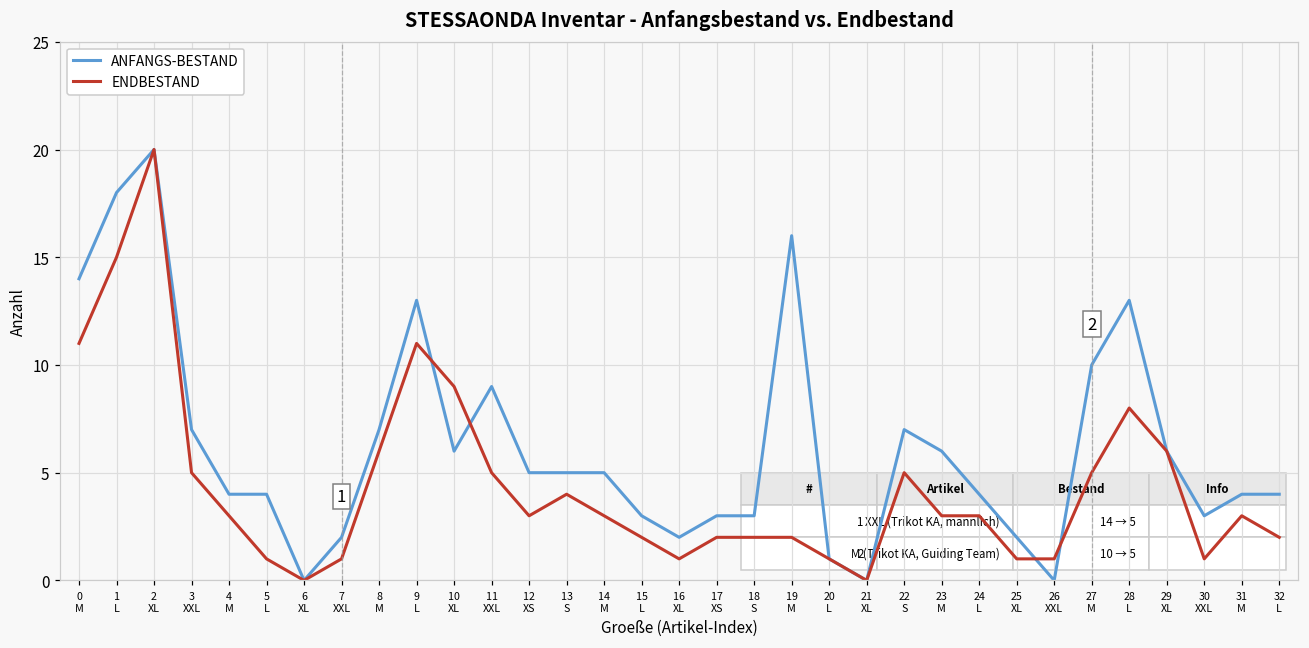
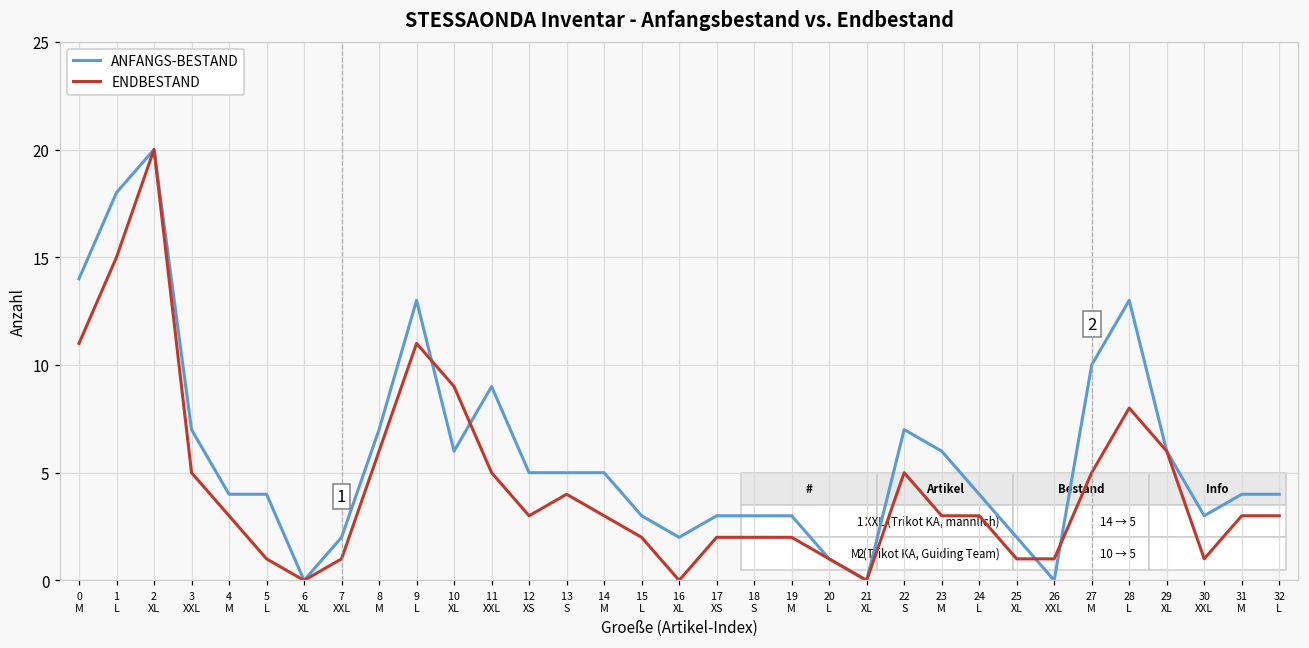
  {
    "ANFANGS-BESTAND": {
      "0 M": 14,
      "1 L": 18,
      "3 XXL": 7,
      "4 M": 4,
      "5 L": 4,
      "7 XXL": 2,
      "8 M": 7,
      "9 L": 13,
      "10 XL": 6,
      "11 XXL": 9,
      "12 XS": 5,
      "13 S": 5,
      "14 M": 5,
      "15 L": 3,
      "16 XL": 2,
      "17 XS": 3,
      "18 S": 3,
-     "19 M": 16,
+     "19 M": 3,
      "22 S": 7,
      "23 M": 6,
      "24 L": 4,
      "25 XL": 2,
      "26 XXL": 0,
      "27 M": 10,
      "28 L": 13,
      "30 XXL": 3,
      "31 M": 4,
      "32 L": 4
    },
    "ENDBESTAND": {
      "0 M": 11,
      "1 L": 15,
      "3 XXL": 5,
      "4 M": 3,
      "5 L": 1,
      "7 XXL": 1,
      "8 M": 6,
      "9 L": 11,
      "10 XL": 9,
      "11 XXL": 5,
      "12 XS": 3,
      "13 S": 4,
      "14 M": 3,
      "15 L": 2,
-     "16 XL": 1,
+     "16 XL": 0,
      "17 XS": 2,
      "18 S": 2,
      "19 M": 2,
      "22 S": 5,
      "23 M": 3,
      "24 L": 3,
      "25 XL": 1,
      "26 XXL": 1,
      "27 M": 5,
      "28 L": 8,
      "30 XXL": 1,
      "31 M": 3,
-     "32 L": 2
+     "32 L": 3
    }
  }
